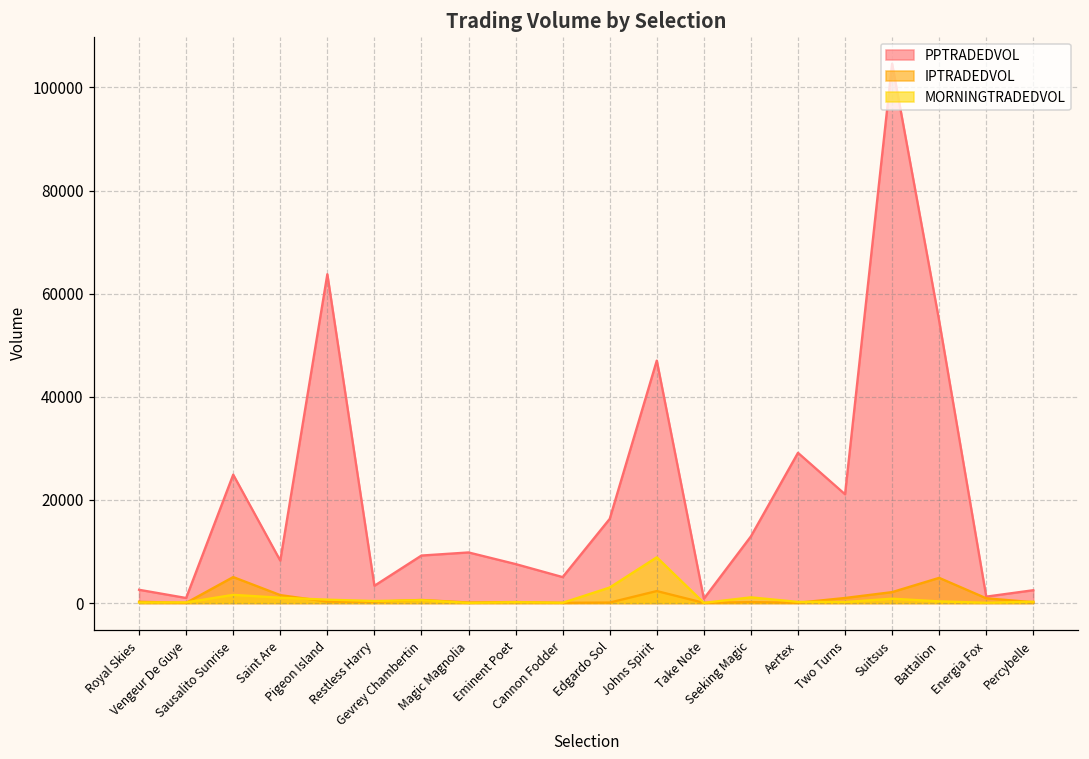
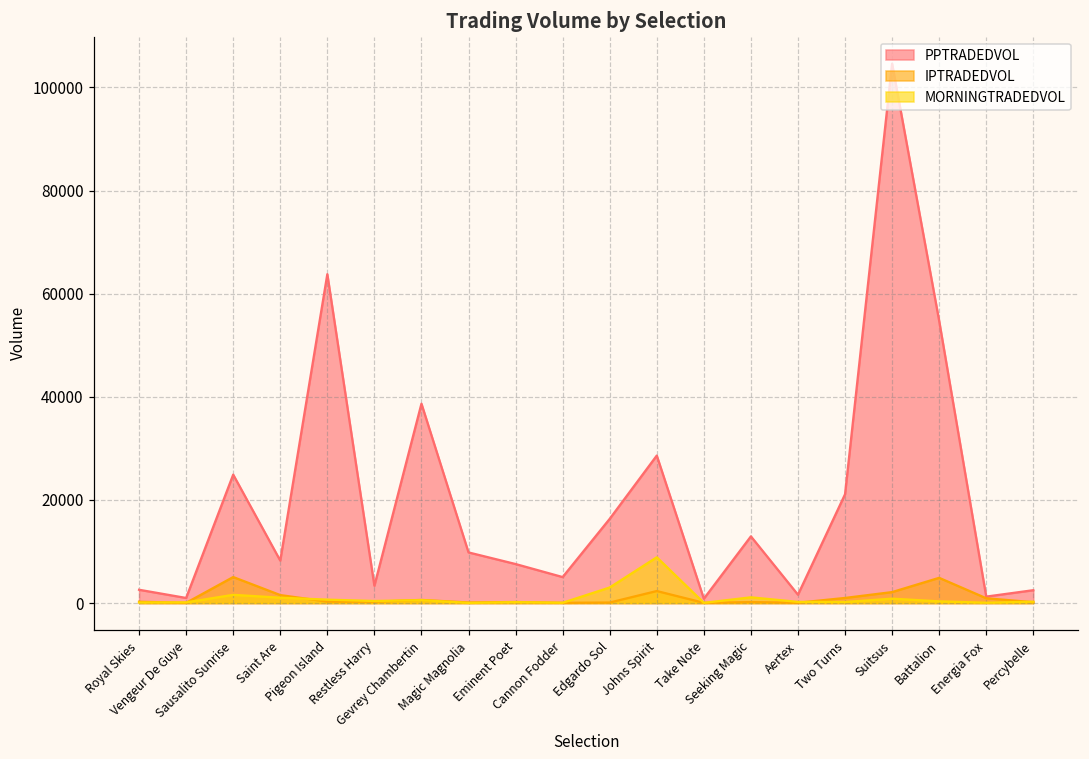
  {
    "PPTRADEDVOL": {
      "Royal Skies": 3000,
      "Vengeur De Guye": 1000,
      "Sausalito Sunrise": 25000,
      "Saint Are": 8000,
      "Pigeon Island": 64000,
      "Restless Harry": 3000,
-     "Gevrey Chambertin": 9000,
+     "Gevrey Chambertin": 39000,
      "Magic Magnolia": 10000,
      "Eminent Poet": 8000,
      "Cannon Fodder": 5000,
      "Edgardo Sol": 16000,
-     "Johns Spirit": 47000,
+     "Johns Spirit": 29000,
      "Take Note": 1000,
      "Seeking Magic": 13000,
-     "Aertex": 29000,
+     "Aertex": 2000,
      "Two Turns": 21000,
      "Battalion": 55000,
      "Percybelle": 2000
    }
  }
